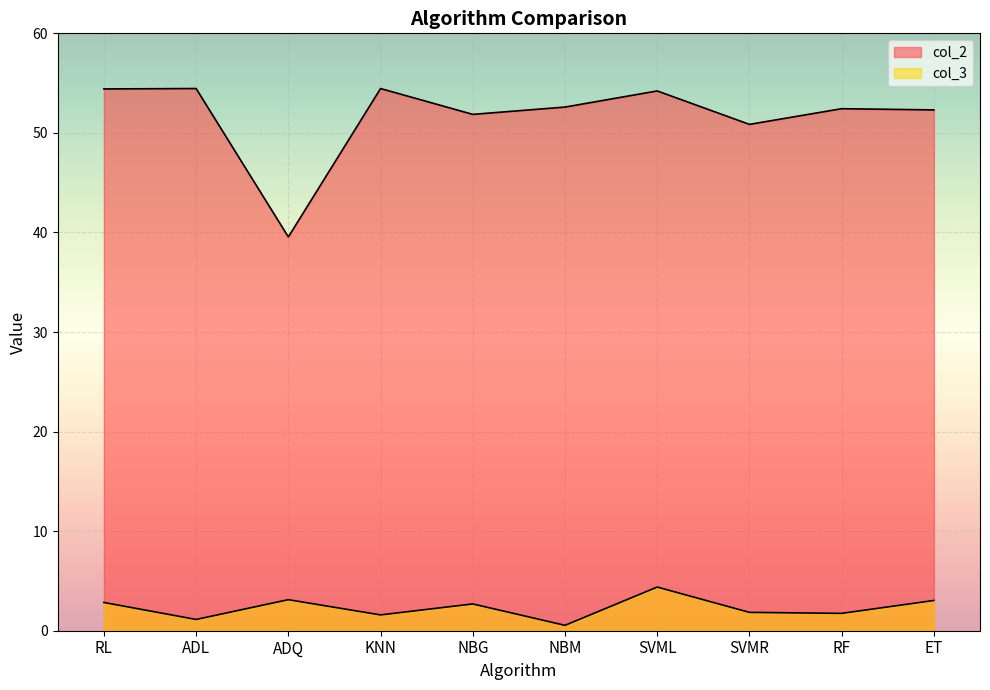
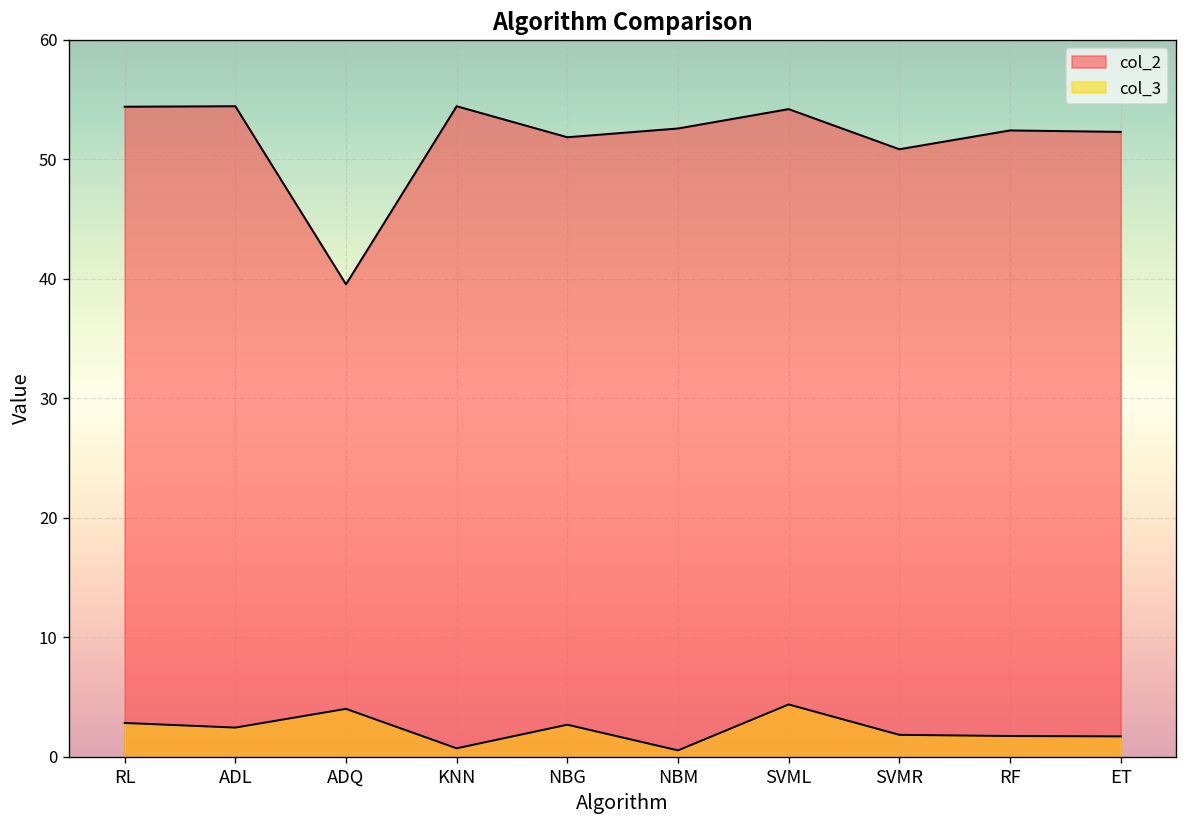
  {
    "col_2": {
      "RL": 54,
      "ADL": 54,
      "ADQ": 40,
      "KNN": 54,
      "NBG": 52,
      "NBM": 53,
      "SVML": 54,
      "SVMR": 51,
      "RF": 52,
      "ET": 52
    },
    "col_3": {
      "RL": 3,
-     "ADL": 1,
-     "ADQ": 3,
-     "KNN": 2,
+     "ADL": 2,
+     "ADQ": 4,
+     "KNN": 1,
      "NBG": 3,
      "NBM": 1,
      "SVML": 4,
      "SVMR": 2,
      "RF": 2,
-     "ET": 3
+     "ET": 2
    }
  }
